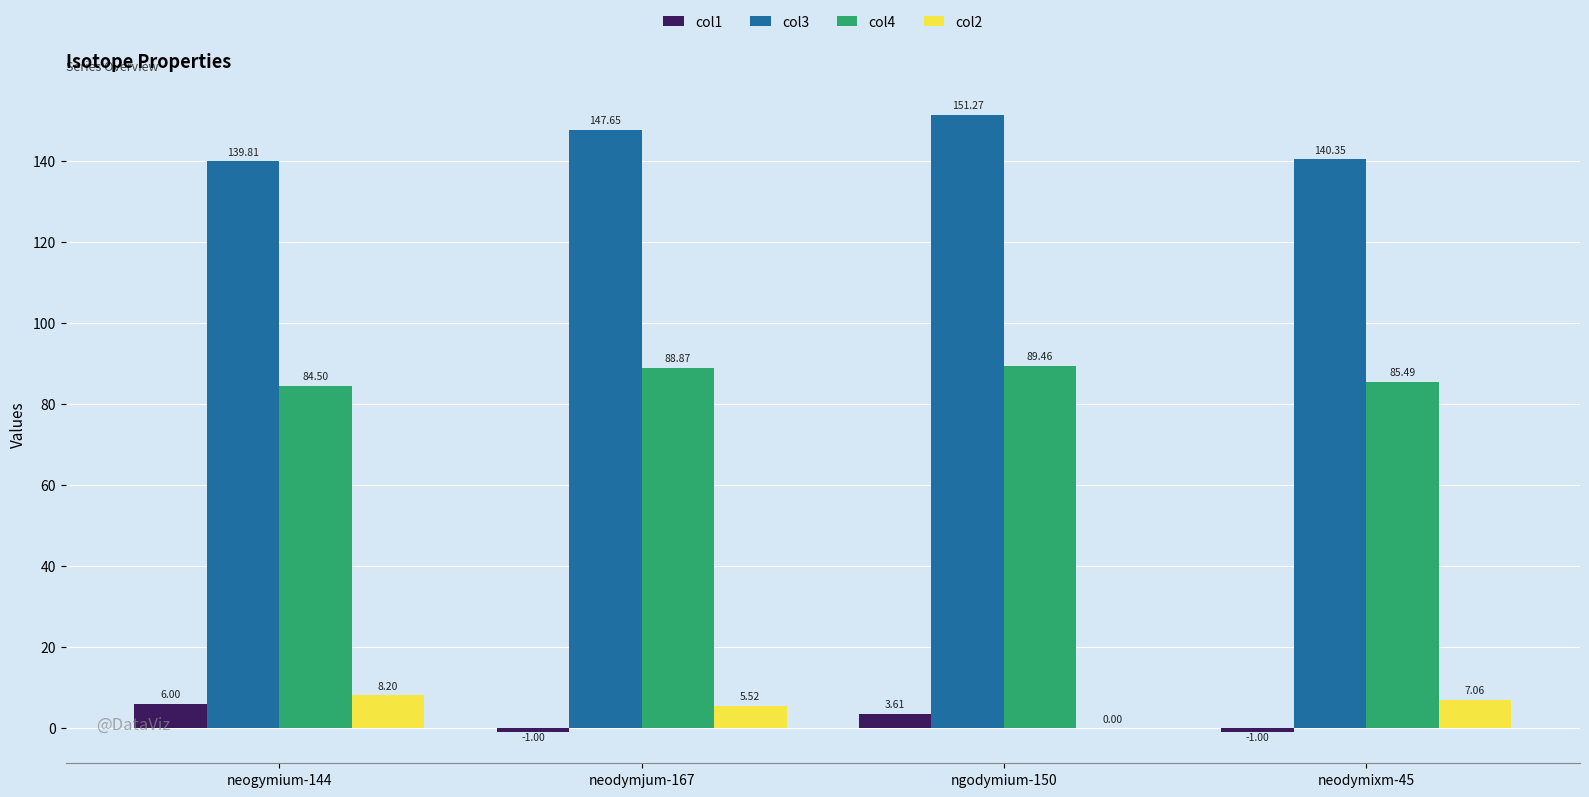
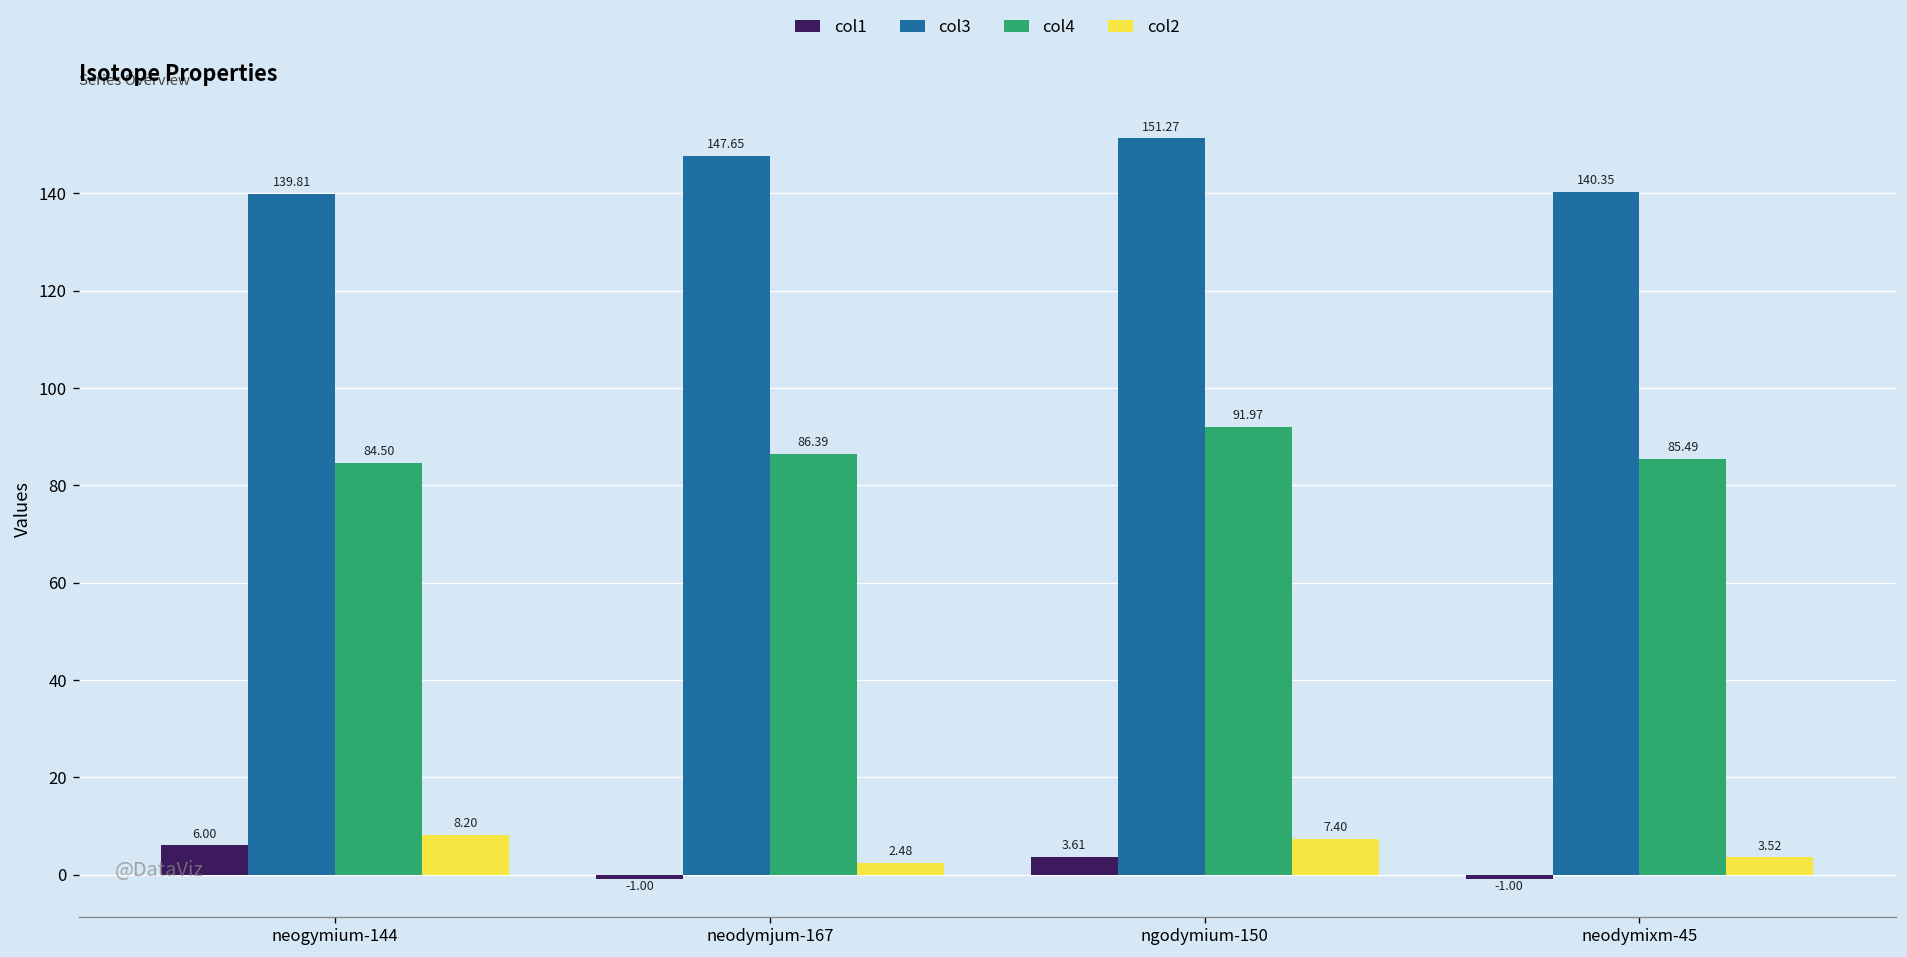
  {
    "col1": {
      "neogymium-144": 6.00,
      "neodymjum-167": -1.00,
      "ngodymium-150": 3.61,
      "neodymixm-45": -1.00
    },
    "col3": {
      "neogymium-144": 139.81,
      "neodymjum-167": 147.65,
      "ngodymium-150": 151.27,
      "neodymixm-45": 140.35
    },
    "col4": {
      "neogymium-144": 84.50,
-     "neodymjum-167": 88.87,
-     "ngodymium-150": 89.46,
+     "neodymjum-167": 86.39,
+     "ngodymium-150": 91.97,
      "neodymixm-45": 85.49
    },
    "col2": {
      "neogymium-144": 8.20,
-     "neodymjum-167": 5.52,
-     "ngodymium-150": 0.00,
-     "neodymixm-45": 7.06
+     "neodymjum-167": 2.48,
+     "ngodymium-150": 7.40,
+     "neodymixm-45": 3.52
    }
  }
